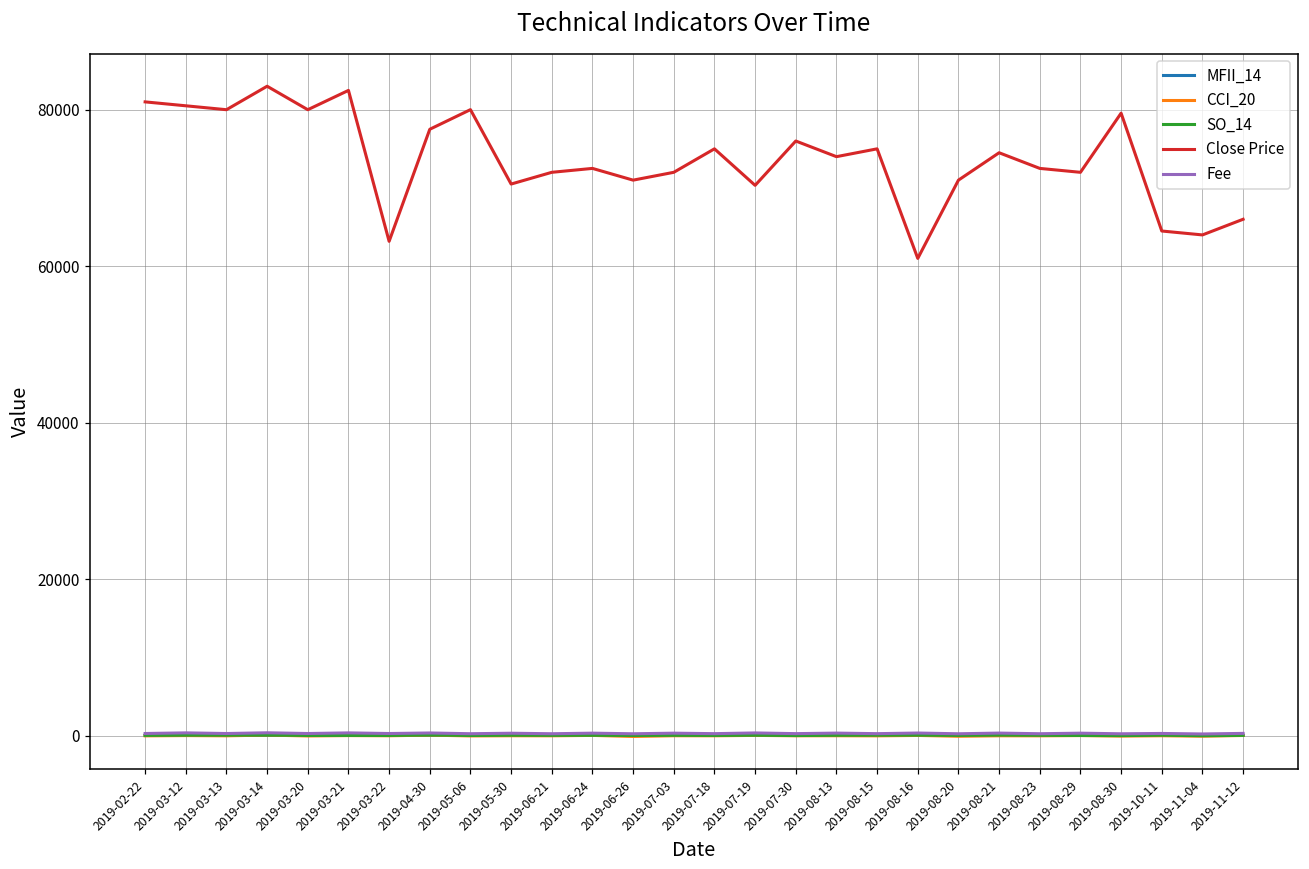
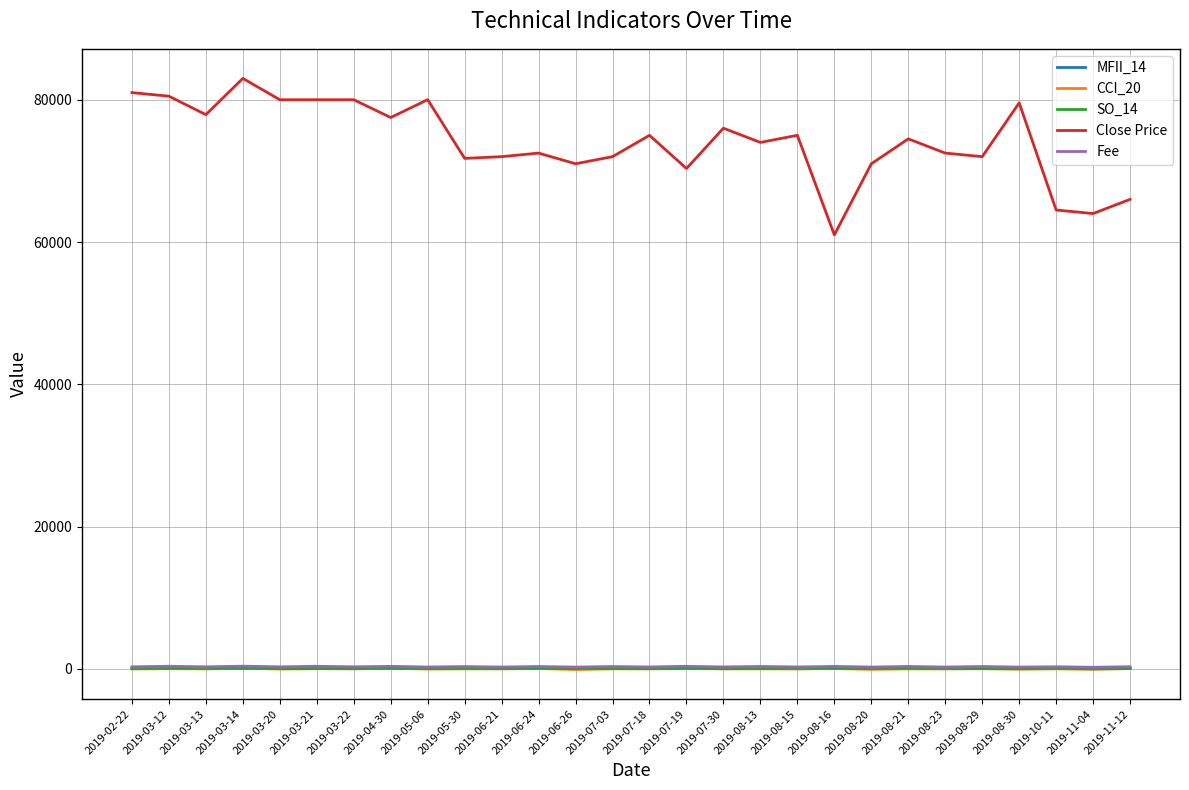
  {
    "Close Price": {
      "2019-02-22": 81000,
      "2019-03-12": 81000,
-     "2019-03-13": 80000,
+     "2019-03-13": 78000,
      "2019-03-14": 83000,
      "2019-03-20": 80000,
-     "2019-03-21": 82000,
-     "2019-03-22": 63000,
+     "2019-03-21": 80000,
+     "2019-03-22": 80000,
      "2019-04-30": 78000,
      "2019-05-06": 80000,
-     "2019-05-30": 71000,
+     "2019-05-30": 72000,
      "2019-06-21": 72000,
      "2019-06-24": 73000,
      "2019-06-26": 71000,
      "2019-07-03": 72000,
      "2019-07-18": 75000,
      "2019-07-19": 70000,
      "2019-07-30": 76000,
      "2019-08-13": 74000,
      "2019-08-15": 75000,
      "2019-08-16": 61000,
      "2019-08-20": 71000,
      "2019-08-21": 75000,
      "2019-08-23": 73000,
      "2019-08-29": 72000,
      "2019-08-30": 80000,
      "2019-10-11": 65000,
      "2019-11-04": 64000,
      "2019-11-12": 66000
    }
  }
